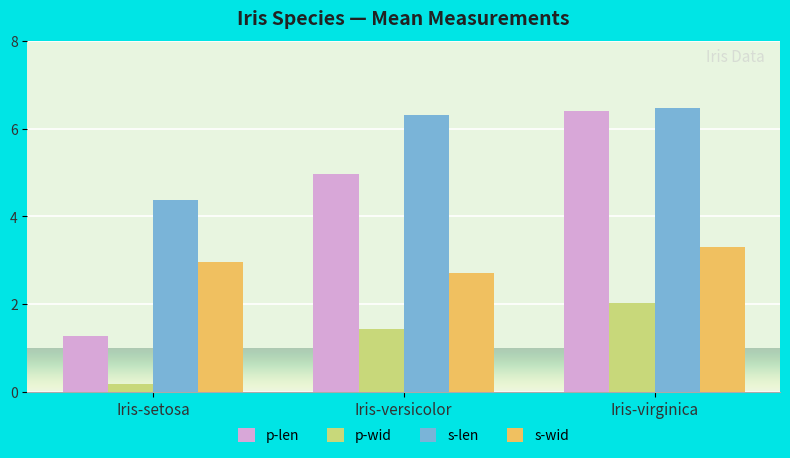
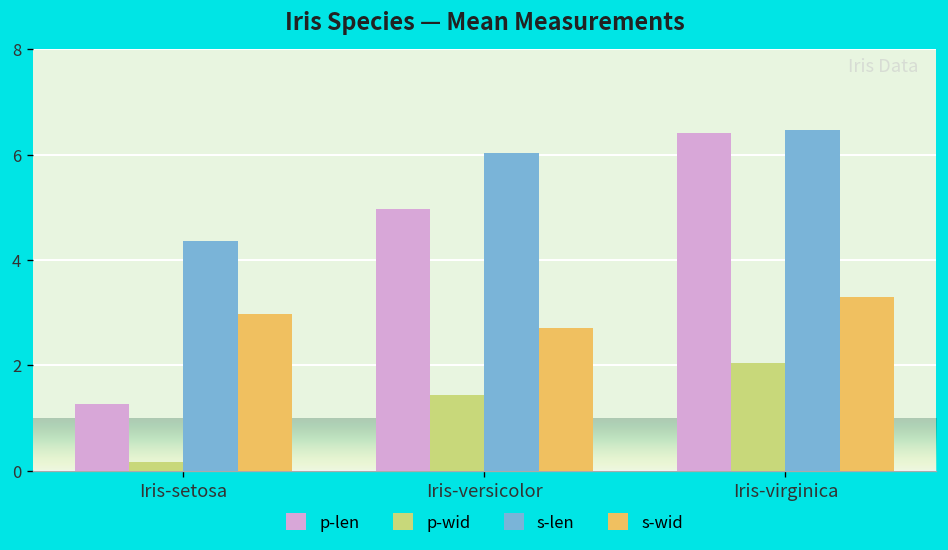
  {
    "p-len": {
      "Iris-setosa": 1.3,
      "Iris-versicolor": 5.0,
      "Iris-virginica": 6.4
    },
    "s-len": {
      "Iris-setosa": 4.4,
-     "Iris-versicolor": 6.3,
+     "Iris-versicolor": 6.0,
      "Iris-virginica": 6.5
    }
  }
